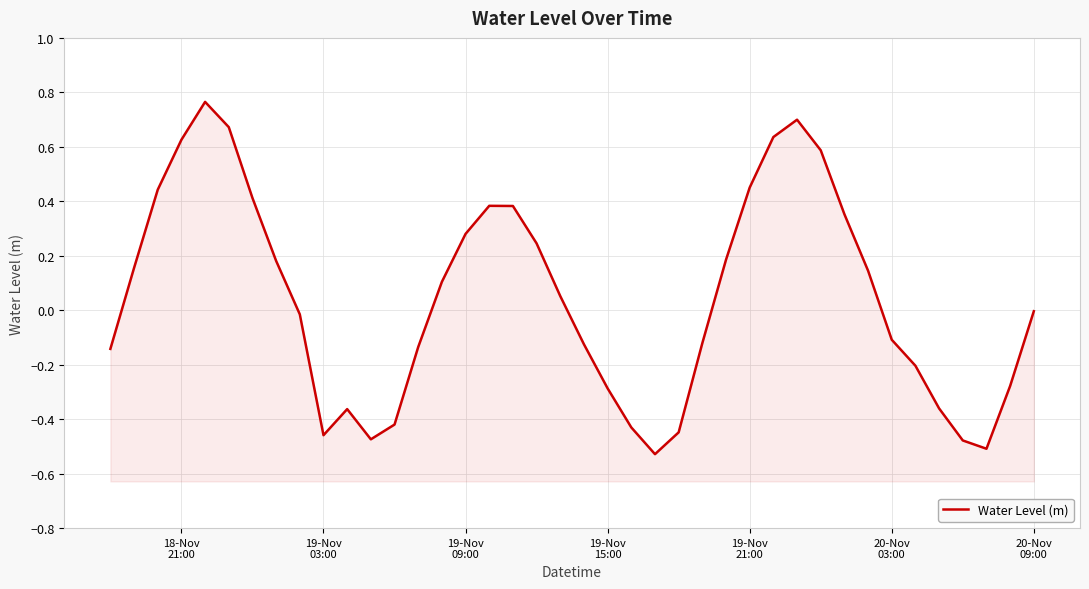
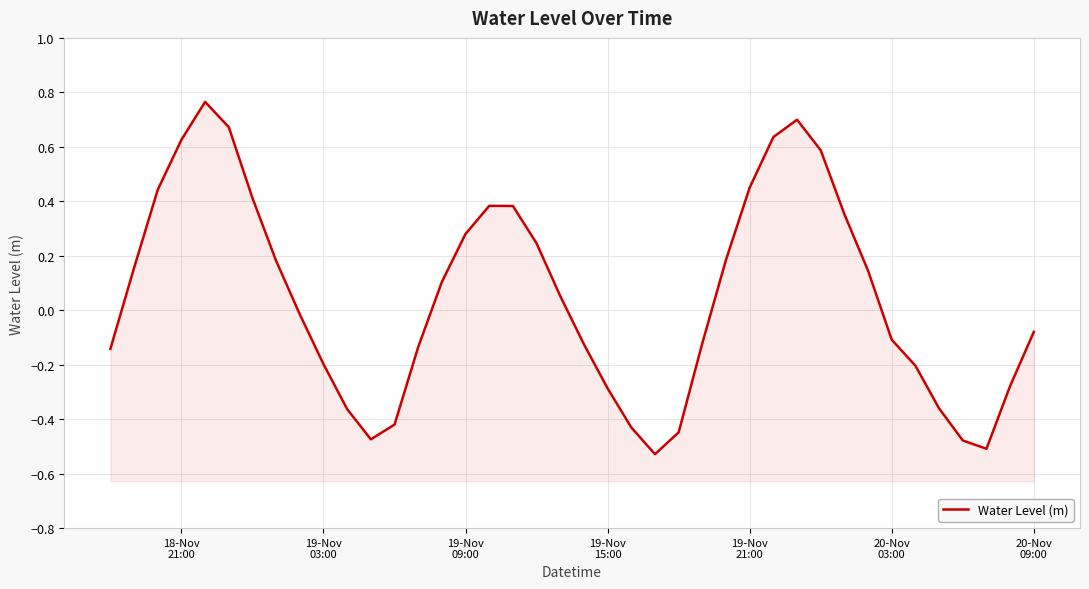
  {
    "18-Nov 21:00": 0.63,
-   "19-Nov 03:00": -0.46,
+   "19-Nov 03:00": -0.20,
    "19-Nov 09:00": 0.28,
    "19-Nov 15:00": -0.29,
    "19-Nov 21:00": 0.45,
    "20-Nov 03:00": -0.11,
-   "20-Nov 09:00": 0.00
+   "20-Nov 09:00": -0.08
  }
